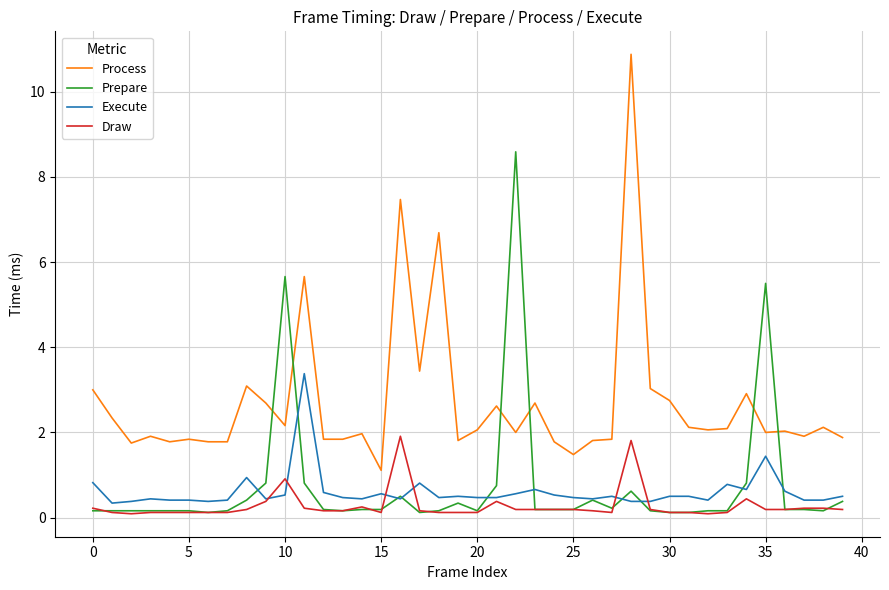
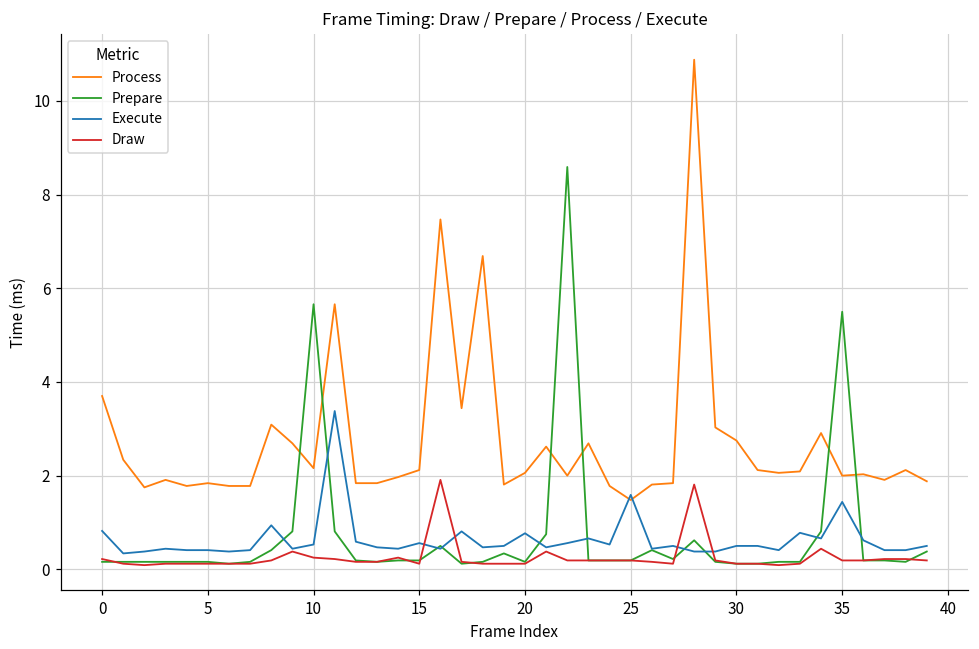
  {
    "Process": {
-     "0": 3.0,
+     "0": 3.7,
      "5": 1.8,
      "10": 2.2,
-     "15": 1.1,
+     "15": 2.1,
      "20": 2.1,
      "25": 1.5,
      "30": 2.8,
      "35": 2.0
    },
    "Prepare": {
      "0": 0.2,
      "10": 5.7,
      "15": 0.2,
      "35": 5.5
    },
    "Execute": {
      "0": 0.8,
      "5": 0.4,
      "10": 0.5,
      "15": 0.6,
-     "20": 0.5,
-     "25": 0.5,
+     "20": 0.8,
+     "25": 1.6,
      "30": 0.5,
      "35": 1.4
    },
    "Draw": {
      "0": 0.2,
-     "10": 0.9,
+     "10": 0.3,
      "15": 0.1,
      "35": 0.2
    }
  }
